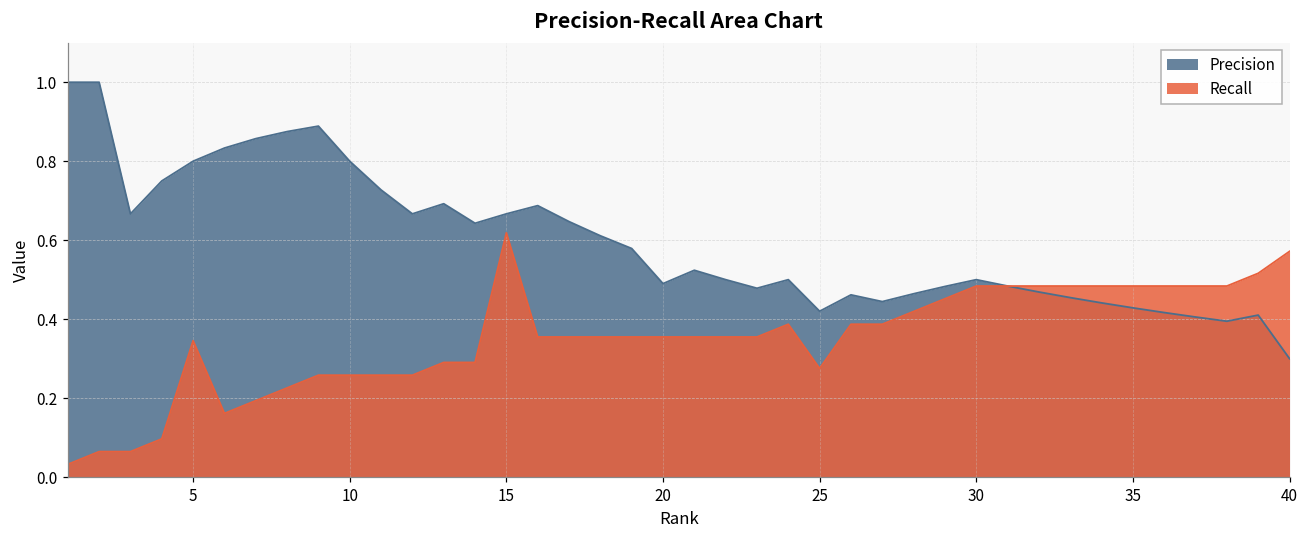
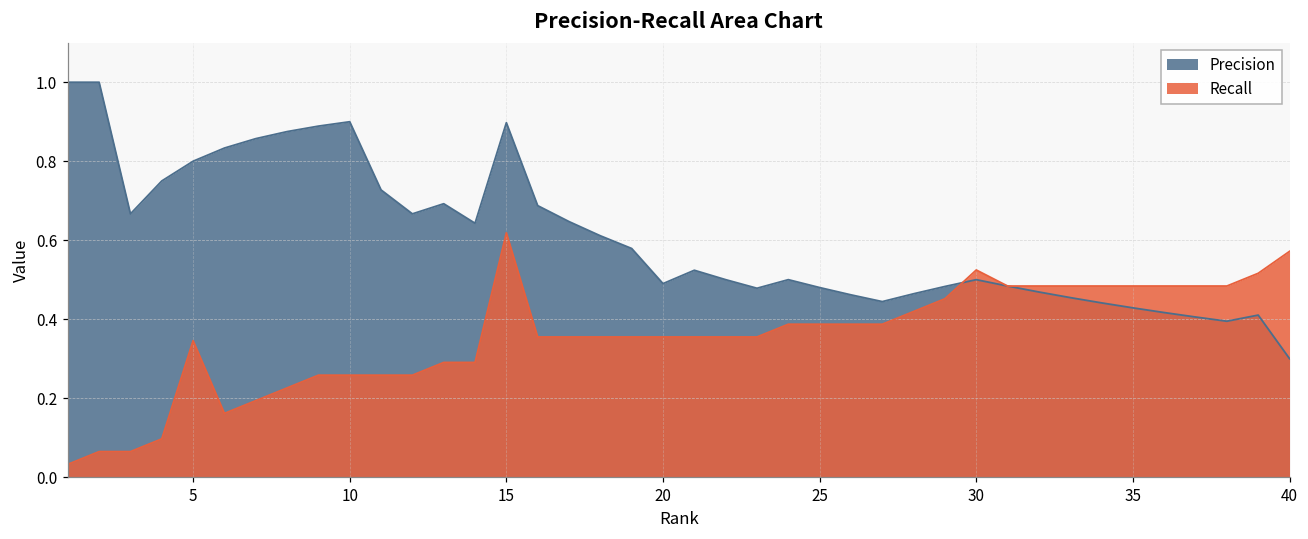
  {
    "Precision": {
      "5": 0.80,
-     "10": 0.8,
-     "15": 0.67,
+     "10": 0.9,
+     "15": 0.90,
      "20": 0.49,
-     "25": 0.42,
+     "25": 0.48,
      "30": 0.50,
      "35": 0.43,
      "40": 0.30
    },
    "Recall": {
      "5": 0.35,
      "10": 0.26,
      "15": 0.62,
      "20": 0.35,
-     "25": 0.28,
-     "30": 0.48,
+     "25": 0.39,
+     "30": 0.52,
      "35": 0.48,
      "40": 0.57
    }
  }
